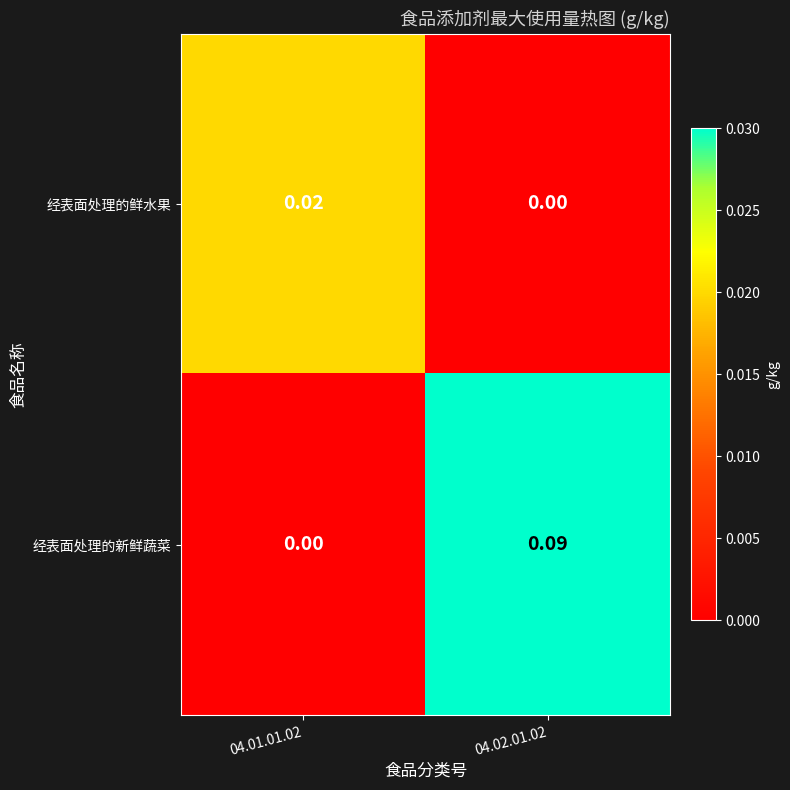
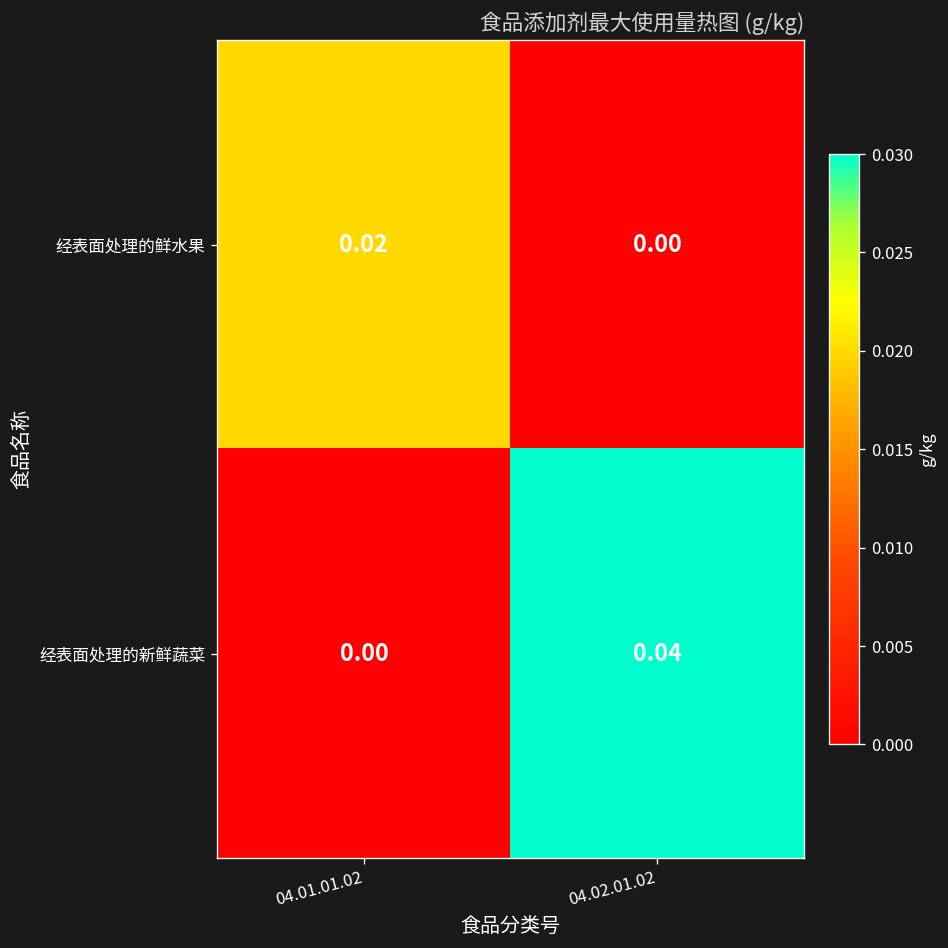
  {
    "经表面处理的鲜水果": {
      "04.01.01.02": 0.02,
      "04.02.01.02": 0.00
    },
    "经表面处理的新鲜蔬菜": {
      "04.01.01.02": 0.00,
-     "04.02.01.02": 0.09
+     "04.02.01.02": 0.04
    }
  }
